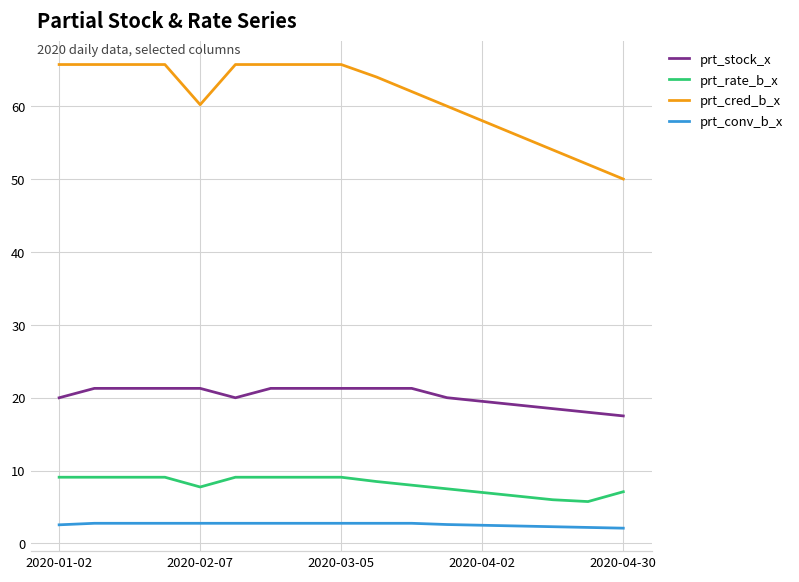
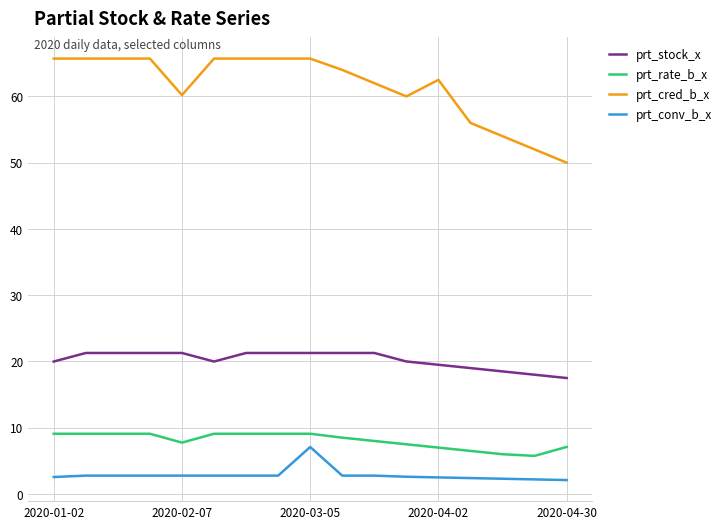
  {
    "prt_stock_x": {
      "2020-01-02": 20,
      "2020-02-07": 21,
      "2020-03-05": 21,
      "2020-04-02": 20,
      "2020-04-30": 18
    },
    "prt_rate_b_x": {
      "2020-01-02": 9,
      "2020-02-07": 8,
      "2020-03-05": 9,
      "2020-04-02": 7,
      "2020-04-30": 7
    },
    "prt_cred_b_x": {
      "2020-01-02": 66,
      "2020-02-07": 60,
      "2020-03-05": 66,
-     "2020-04-02": 58,
+     "2020-04-02": 63,
      "2020-04-30": 50
    },
    "prt_conv_b_x": {
      "2020-01-02": 3,
      "2020-02-07": 3,
-     "2020-03-05": 3,
+     "2020-03-05": 7,
      "2020-04-02": 3,
      "2020-04-30": 2
    }
  }
